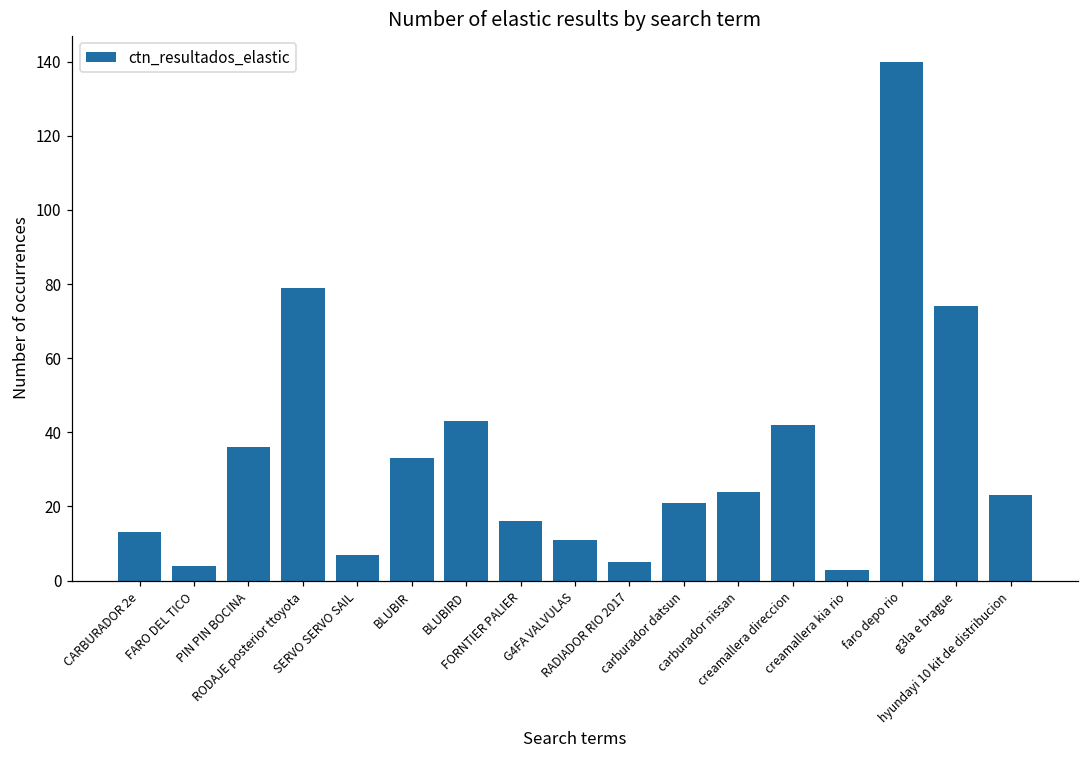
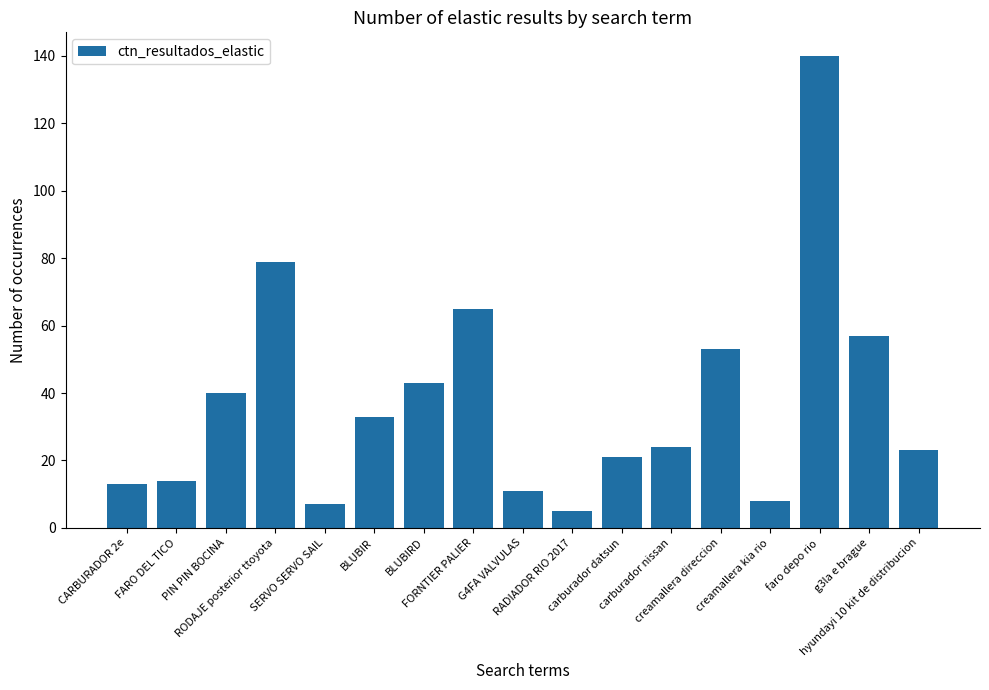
  {
    "CARBURADOR 2e": 13,
-   "FARO DEL TICO": 4,
-   "PIN PIN BOCINA": 36,
+   "FARO DEL TICO": 14,
+   "PIN PIN BOCINA": 40,
    "RODAJE posterior ttoyota": 79,
    "SERVO SERVO SAIL": 7,
    "BLUBIR": 33,
    "BLUBIRD": 43,
-   "FORNTIER PALIER": 16,
+   "FORNTIER PALIER": 65,
    "G4FA VALVULAS": 11,
    "RADIADOR RIO 2017": 5,
    "carburador datsun": 21,
    "carburador nissan": 24,
-   "creamallera direccion": 42,
-   "creamallera kia rio": 3,
+   "creamallera direccion": 53,
+   "creamallera kia rio": 8,
    "faro depo rio": 140,
-   "g3la e brague": 74,
+   "g3la e brague": 57,
    "hyundayi 10 kit de distribucion": 23
  }
